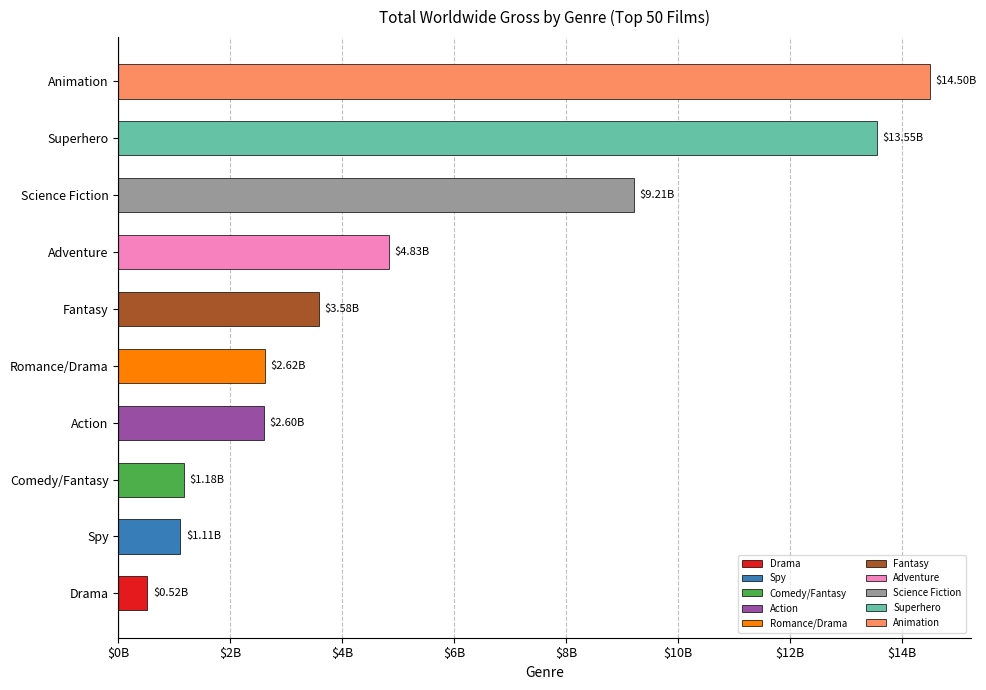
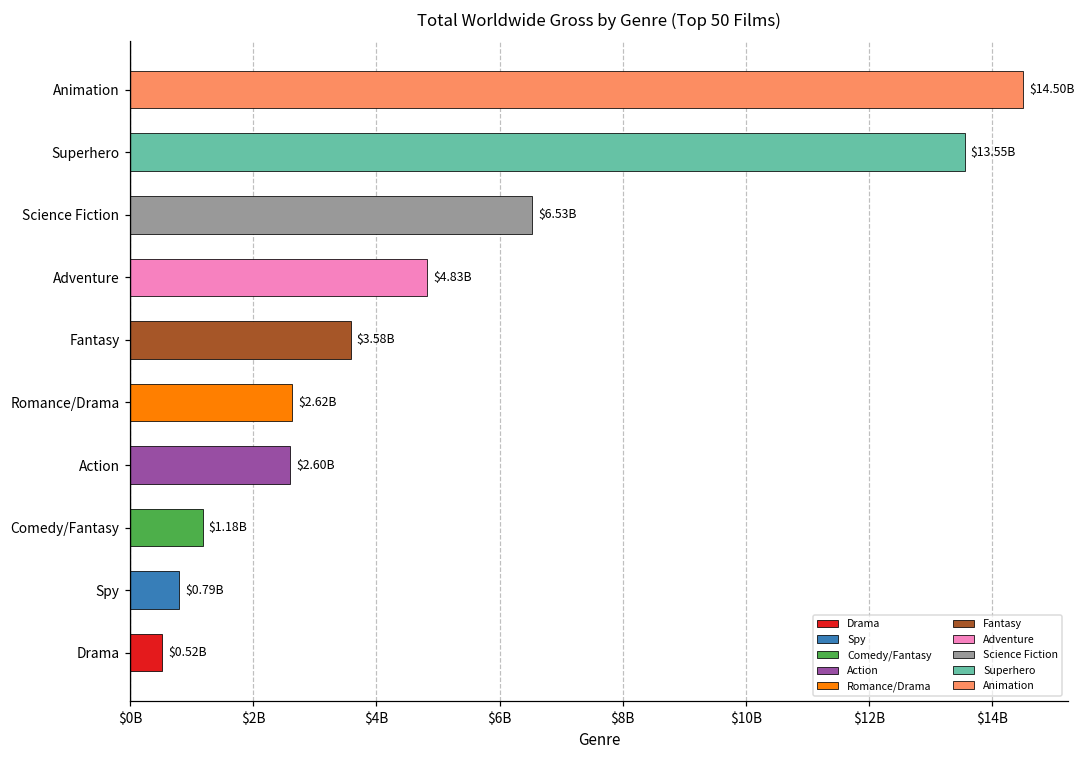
  {
    "Animation": "$14.50B",
    "Superhero": "$13.55B",
-   "Science Fiction": "$9.21B",
+   "Science Fiction": "$6.53B",
    "Adventure": "$4.83B",
    "Fantasy": "$3.58B",
    "Romance/Drama": "$2.62B",
    "Action": "$2.60B",
    "Comedy/Fantasy": "$1.18B",
-   "Spy": "$1.11B",
+   "Spy": "$0.79B",
    "Drama": "$0.52B"
  }
